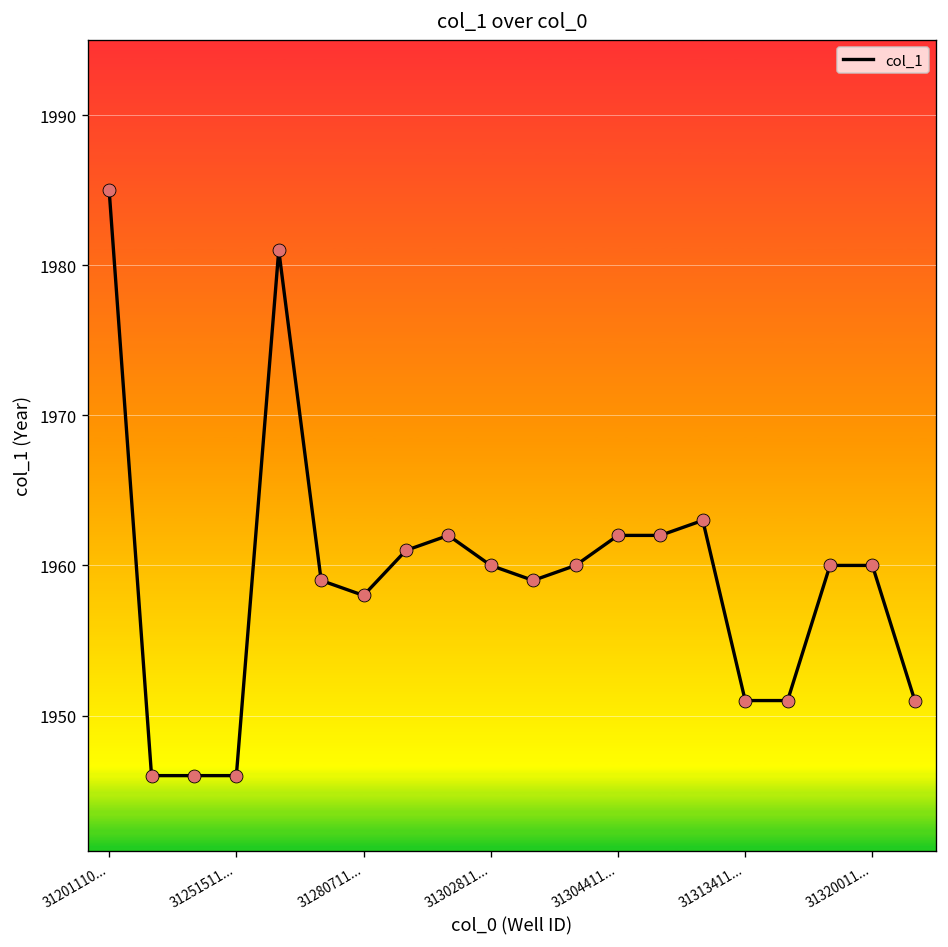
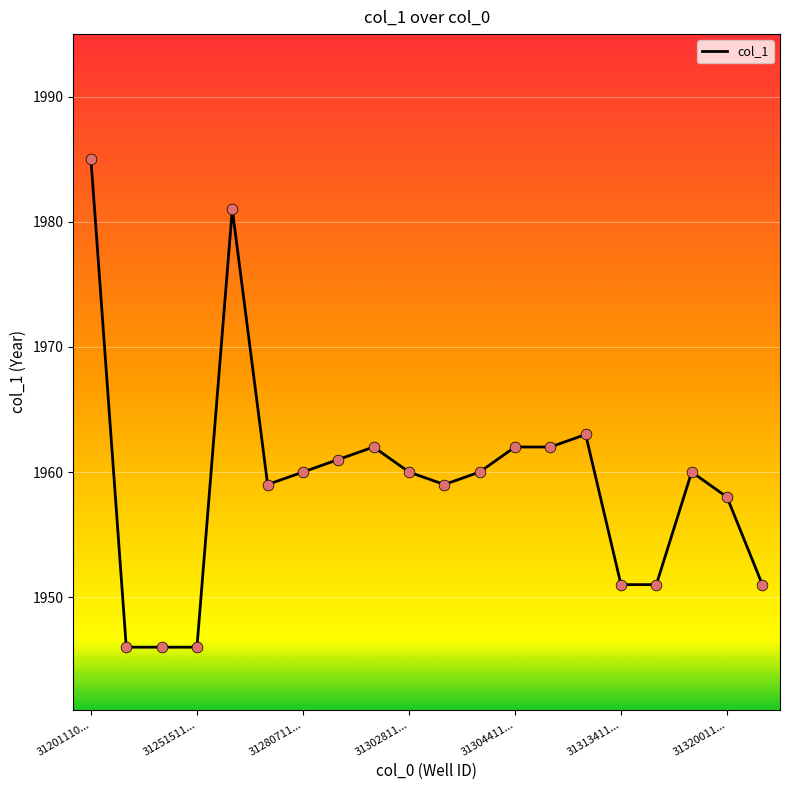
  {
    "31201110...": 1985,
    "31251511...": 1946,
-   "31280711...": 1958,
+   "31280711...": 1960,
    "31302811...": 1960,
    "31304411...": 1962,
    "31313411...": 1951,
-   "31320011...": 1960
+   "31320011...": 1958
  }
